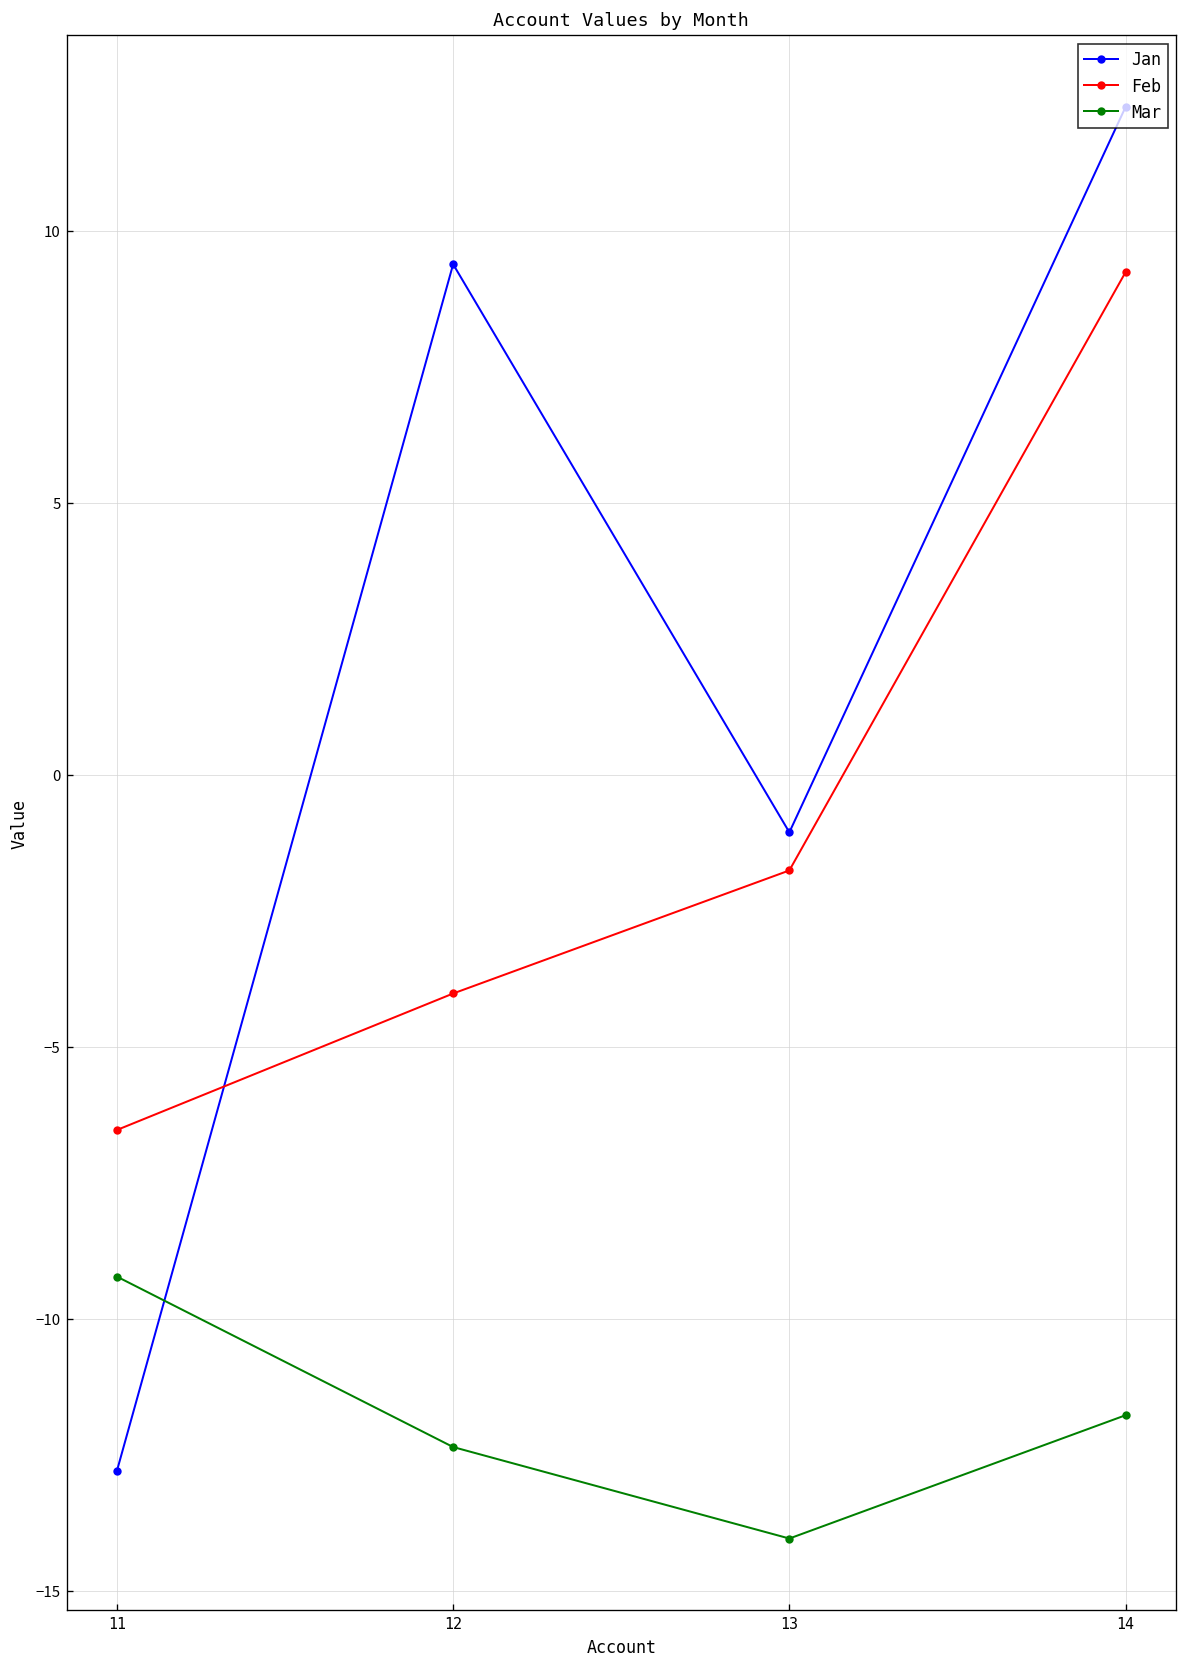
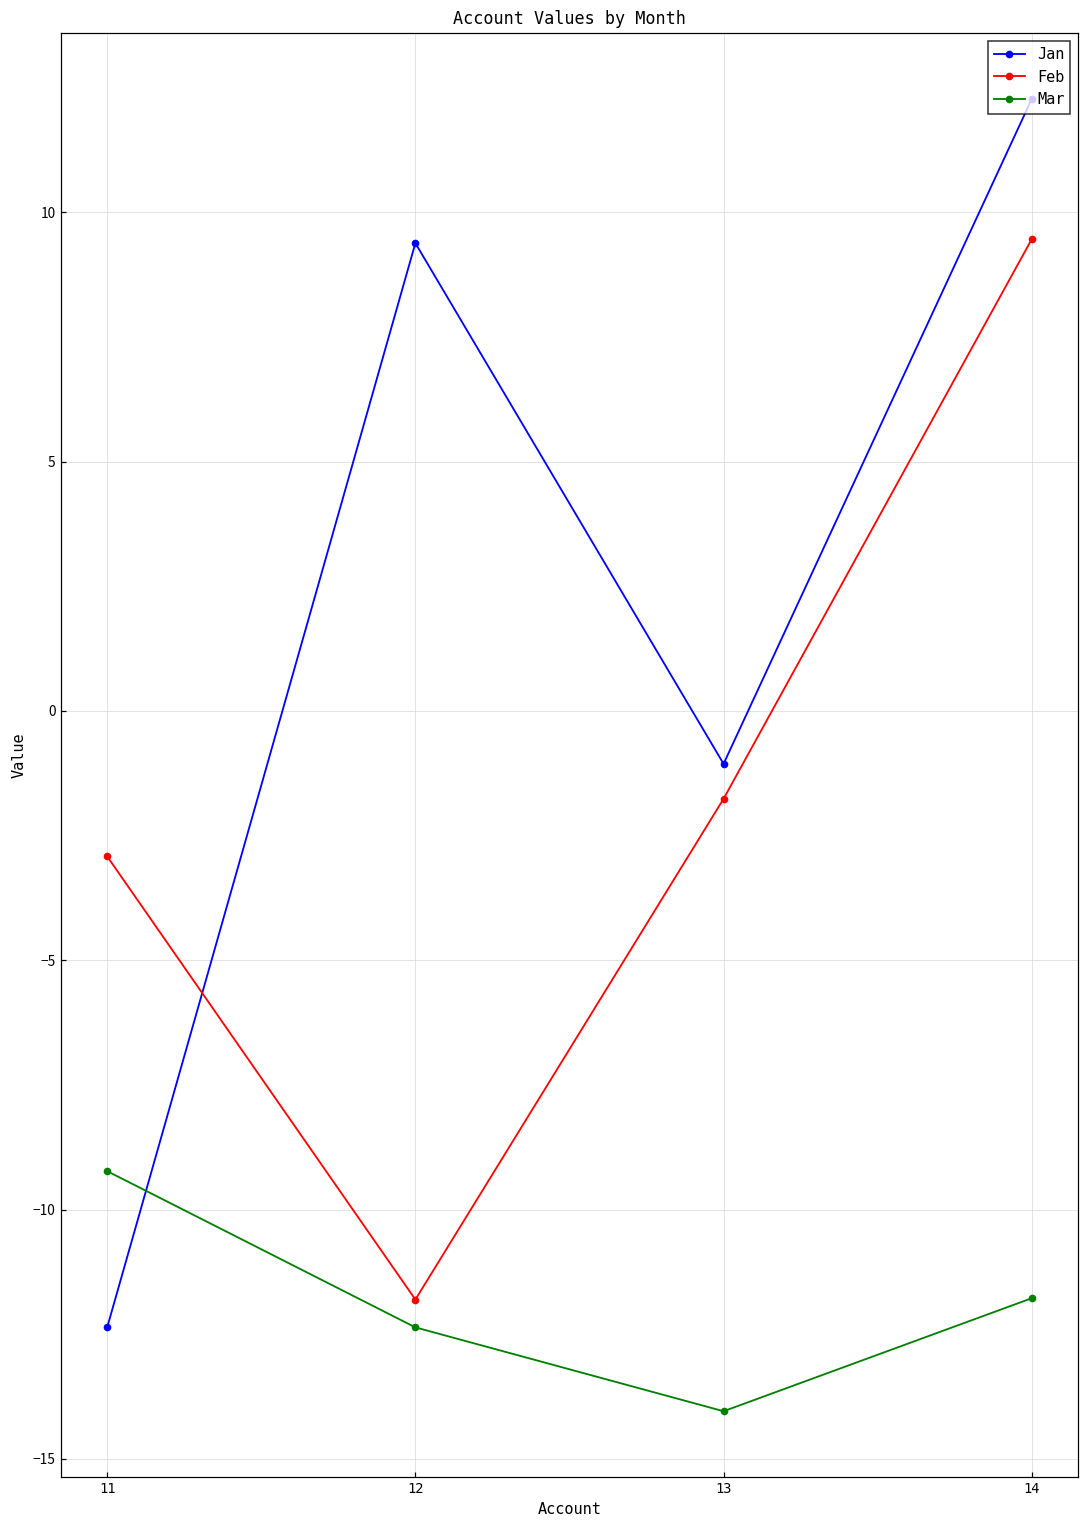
  {
    "Jan": {
-     "11": -12.8,
+     "11": -12.4,
      "12": 9.4,
      "13": -1.1
    },
    "Feb": {
-     "11": -6.5,
-     "12": -4.0,
+     "11": -2.9,
+     "12": -11.8,
      "13": -1.8,
-     "14": 9.2
+     "14": 9.5
    },
    "Mar": {
      "11": -9.2,
      "12": -12.4,
      "13": -14.0,
      "14": -11.8
    }
  }
